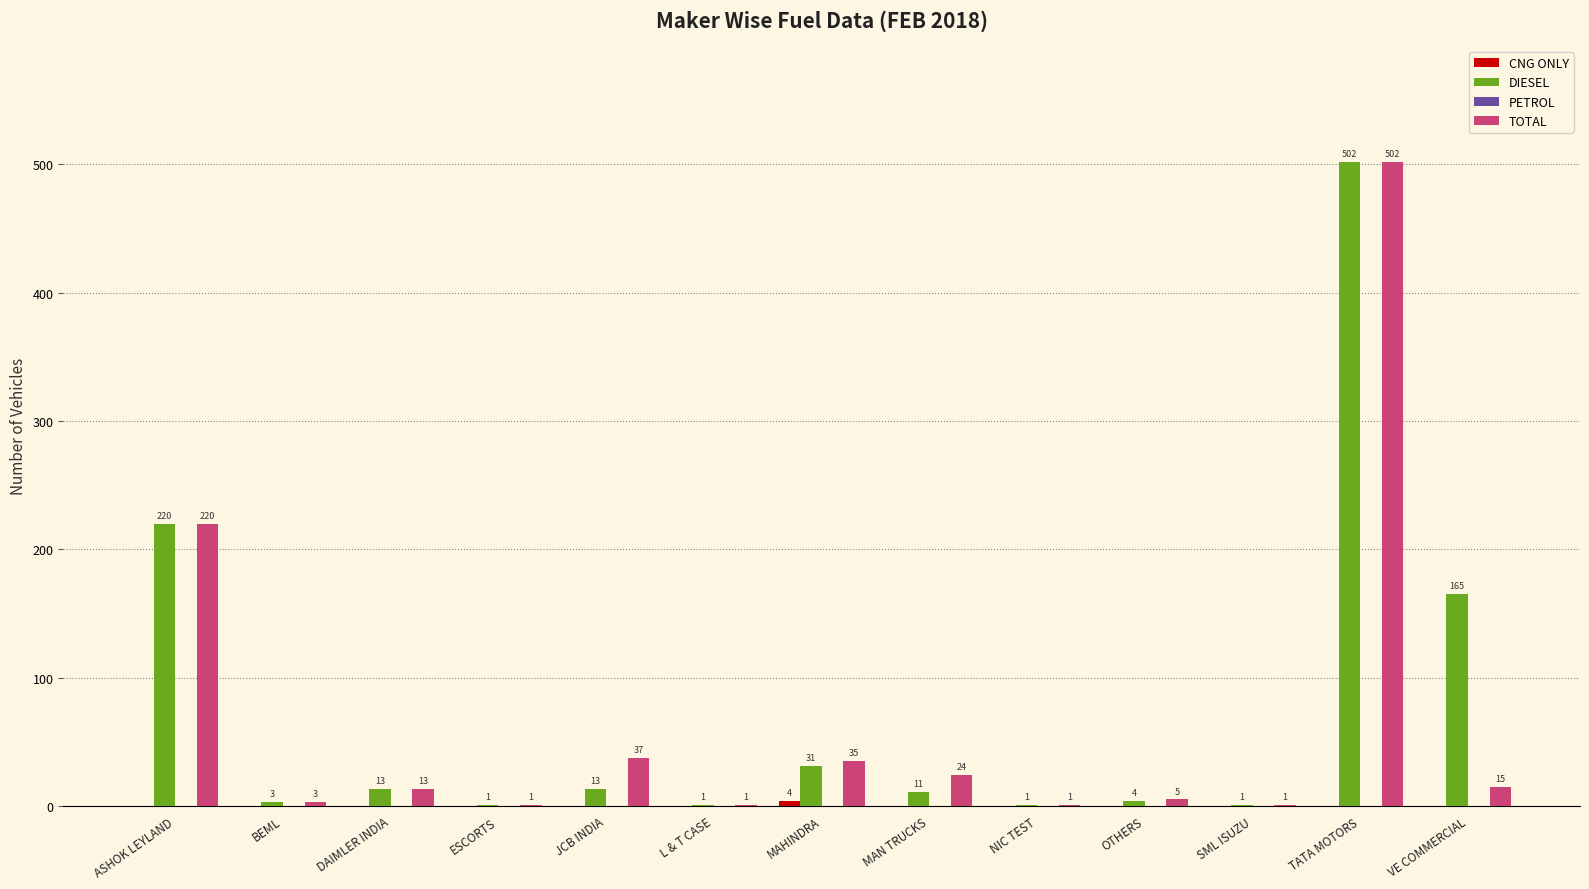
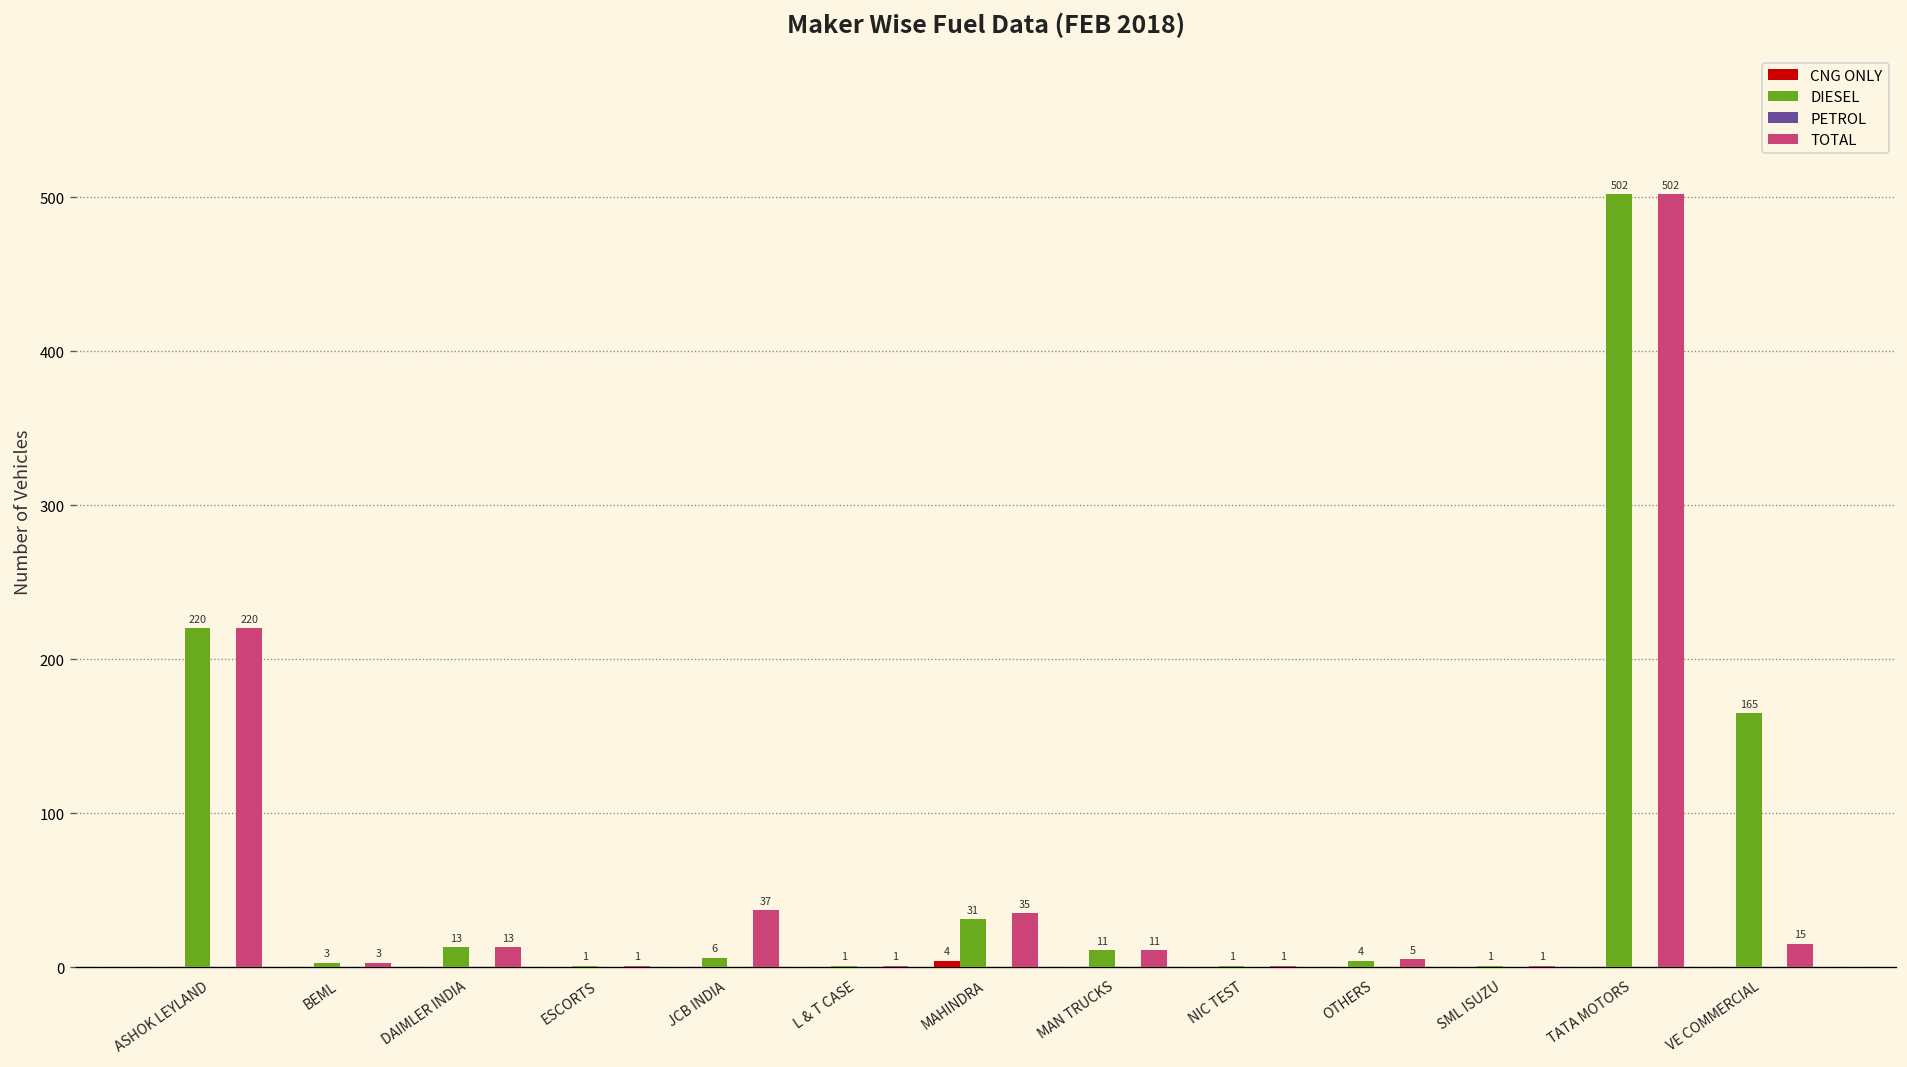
  {
    "CNG ONLY": {
      "MAHINDRA": 4
    },
    "DIESEL": {
      "ASHOK LEYLAND": 220,
      "BEML": 3,
      "DAIMLER INDIA": 13,
      "ESCORTS": 1,
-     "JCB INDIA": 13,
+     "JCB INDIA": 6,
      "L & T CASE": 1,
      "MAHINDRA": 31,
      "MAN TRUCKS": 11,
      "NIC TEST": 1,
      "OTHERS": 4,
      "SML ISUZU": 1,
      "TATA MOTORS": 502,
      "VE COMMERCIAL": 165
    },
    "PETROL": {
      "ASHOK LEYLAND": 0,
      "BEML": 0,
      "DAIMLER INDIA": 0,
      "ESCORTS": 0,
      "JCB INDIA": 0,
      "L & T CASE": 0,
      "MAHINDRA": 0,
      "MAN TRUCKS": 0,
      "NIC TEST": 0,
      "OTHERS": 0,
      "SML ISUZU": 0,
      "TATA MOTORS": 0,
      "VE COMMERCIAL": 0
    },
    "TOTAL": {
      "ASHOK LEYLAND": 220,
      "BEML": 3,
      "DAIMLER INDIA": 13,
      "ESCORTS": 1,
      "JCB INDIA": 37,
      "L & T CASE": 1,
      "MAHINDRA": 35,
-     "MAN TRUCKS": 24,
+     "MAN TRUCKS": 11,
      "NIC TEST": 1,
      "OTHERS": 5,
      "SML ISUZU": 1,
      "TATA MOTORS": 502,
      "VE COMMERCIAL": 15
    }
  }
